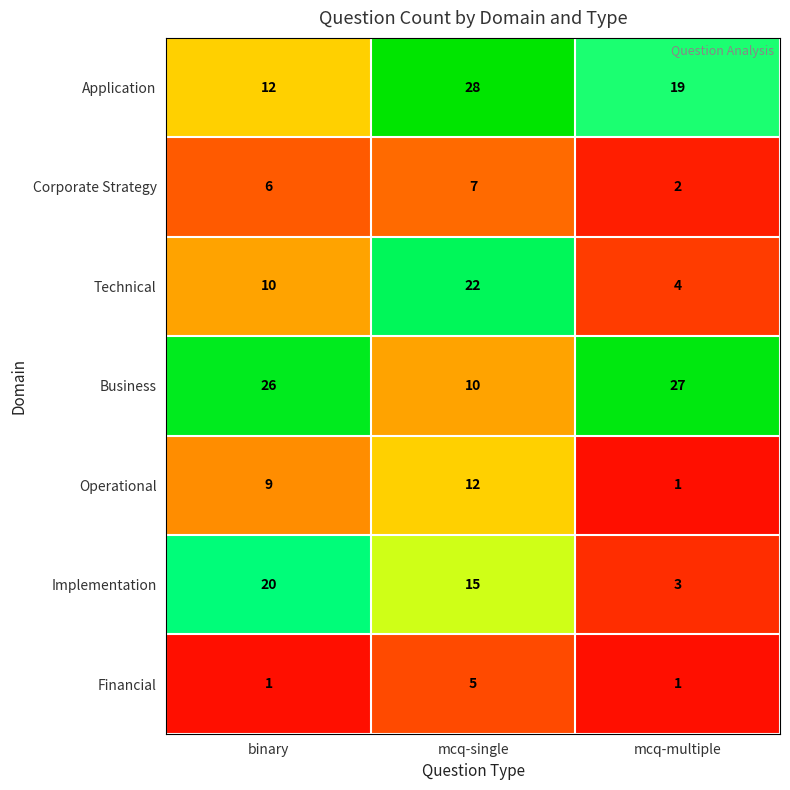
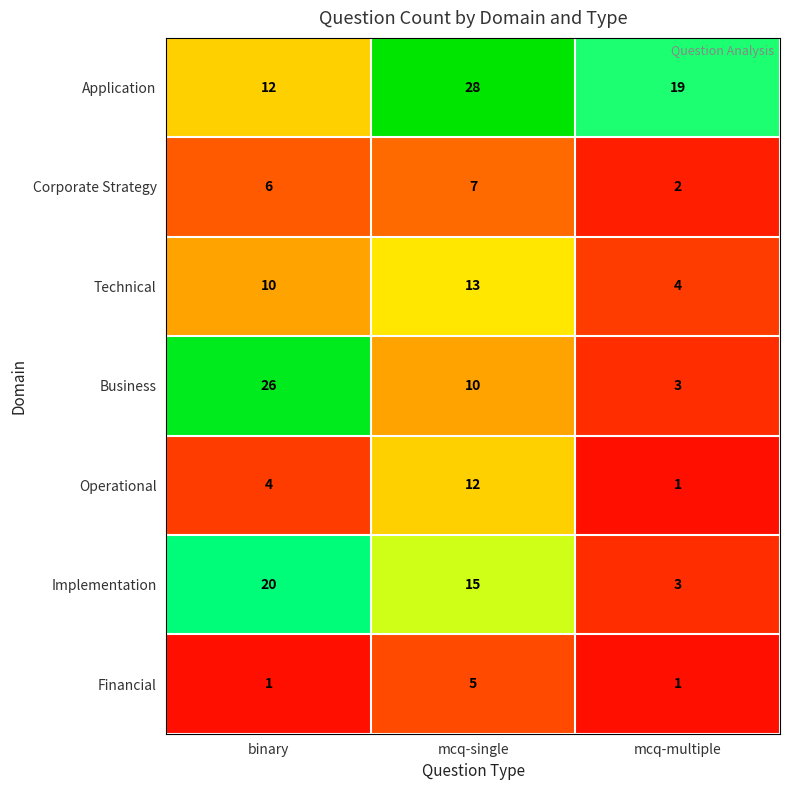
  {
    "Application": {
      "binary": 12,
      "mcq-single": 28
    },
    "Corporate Strategy": {
      "binary": 6,
      "mcq-single": 7,
      "mcq-multiple": 2
    },
    "Technical": {
      "binary": 10,
-     "mcq-single": 22,
+     "mcq-single": 13,
      "mcq-multiple": 4
    },
    "Business": {
      "binary": 26,
      "mcq-single": 10,
-     "mcq-multiple": 27
+     "mcq-multiple": 3
    },
    "Operational": {
-     "binary": 9,
+     "binary": 4,
      "mcq-single": 12,
      "mcq-multiple": 1
    },
    "Implementation": {
      "binary": 20,
      "mcq-single": 15,
      "mcq-multiple": 3
    },
    "Financial": {
      "binary": 1,
      "mcq-single": 5,
      "mcq-multiple": 1
    }
  }
